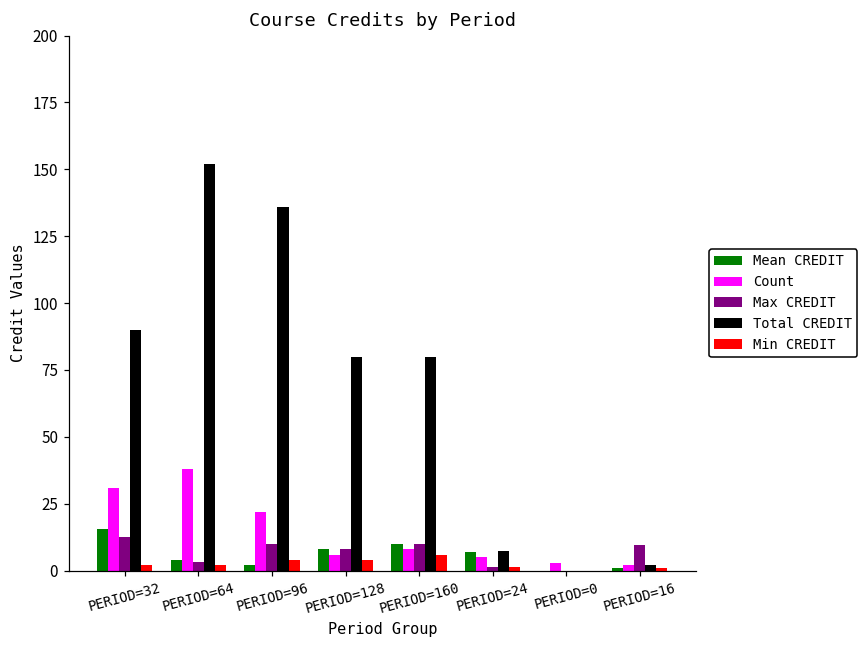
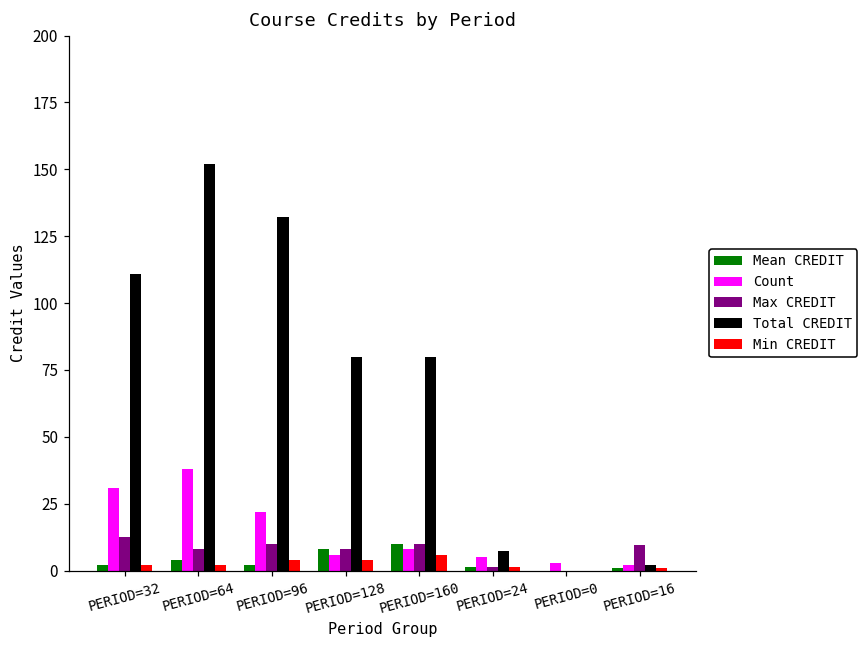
  {
    "Mean CREDIT": {
-     "PERIOD=32": 16,
+     "PERIOD=32": 2,
      "PERIOD=64": 4,
      "PERIOD=96": 2,
      "PERIOD=128": 8,
      "PERIOD=160": 10,
-     "PERIOD=24": 7,
+     "PERIOD=24": 2,
      "PERIOD=0": 0
    },
    "Count": {
      "PERIOD=32": 31,
      "PERIOD=64": 38,
      "PERIOD=96": 22,
      "PERIOD=128": 6,
      "PERIOD=160": 8,
      "PERIOD=24": 5,
      "PERIOD=0": 3,
      "PERIOD=16": 2
    },
    "Max CREDIT": {
      "PERIOD=32": 12,
-     "PERIOD=64": 3,
+     "PERIOD=64": 8,
      "PERIOD=96": 10,
      "PERIOD=128": 8,
      "PERIOD=160": 10,
      "PERIOD=24": 2,
      "PERIOD=0": 0,
      "PERIOD=16": 10
    },
    "Total CREDIT": {
-     "PERIOD=32": 90,
+     "PERIOD=32": 111,
      "PERIOD=64": 152,
-     "PERIOD=96": 136,
+     "PERIOD=96": 132,
      "PERIOD=128": 80,
      "PERIOD=160": 80,
      "PERIOD=24": 8,
      "PERIOD=0": 0,
      "PERIOD=16": 2
    },
    "Min CREDIT": {
      "PERIOD=32": 2,
      "PERIOD=64": 2,
      "PERIOD=96": 4,
      "PERIOD=128": 4,
      "PERIOD=160": 6,
      "PERIOD=24": 2,
      "PERIOD=0": 0
    }
  }
